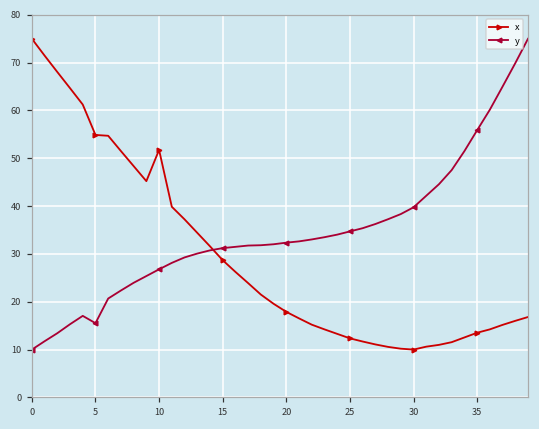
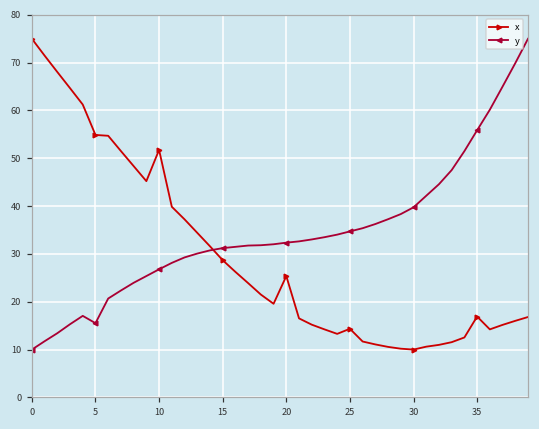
  {
    "x": {
      "0": 75,
      "5": 55,
      "10": 52,
      "15": 29,
-     "20": 18,
-     "25": 12,
+     "20": 25,
+     "25": 14,
      "30": 10,
-     "35": 14
+     "35": 17
    },
    "y": {
      "0": 10,
      "5": 16,
      "10": 27,
      "15": 31,
      "20": 32,
      "25": 35,
      "30": 40,
      "35": 56
    }
  }
